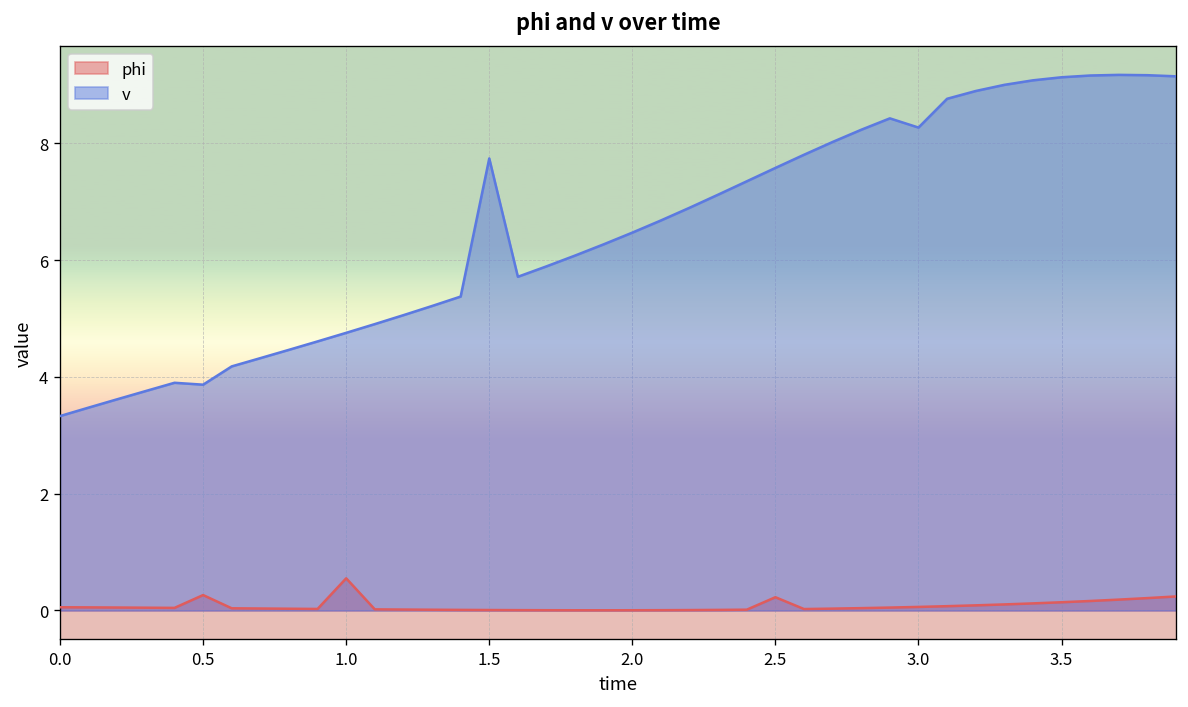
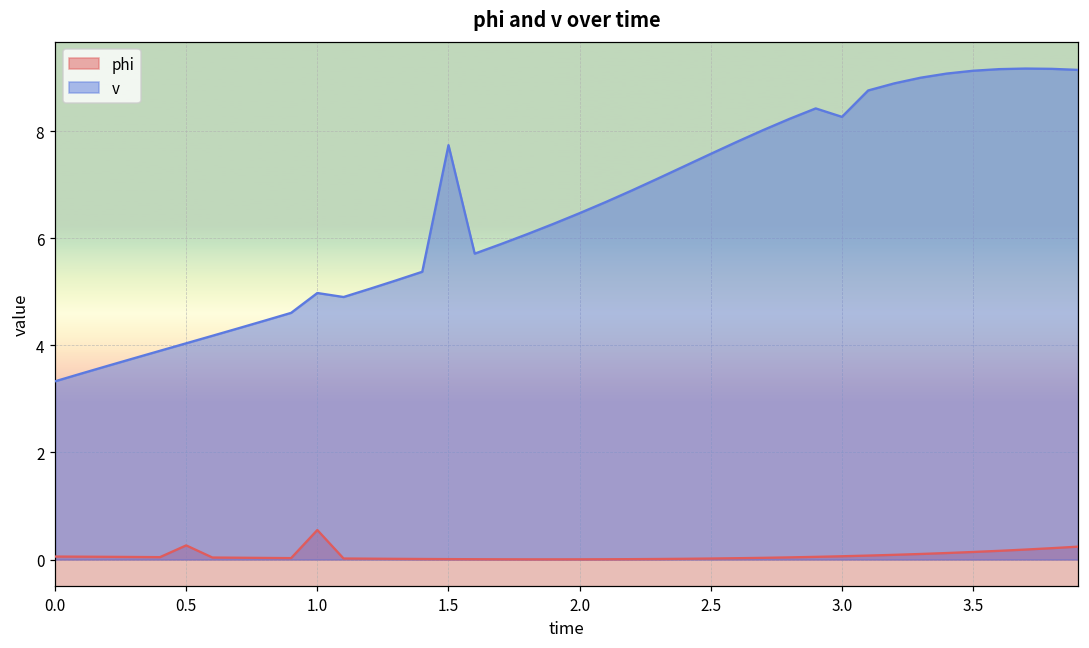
  {
    "phi": {
      "0.0": 0.1,
      "0.5": 0.3,
      "1.0": 0.6,
      "1.5": 0.0,
      "2.0": 0.0,
-     "2.5": 0.2,
+     "2.5": 0.0,
      "3.0": 0.1,
      "3.5": 0.1
    },
    "v": {
      "0.0": 3.3,
-     "0.5": 3.9,
-     "1.0": 4.8,
+     "0.5": 4.0,
+     "1.0": 5.0,
      "1.5": 7.7,
      "2.0": 6.5,
      "2.5": 7.6,
      "3.0": 8.3,
      "3.5": 9.1
    }
  }
